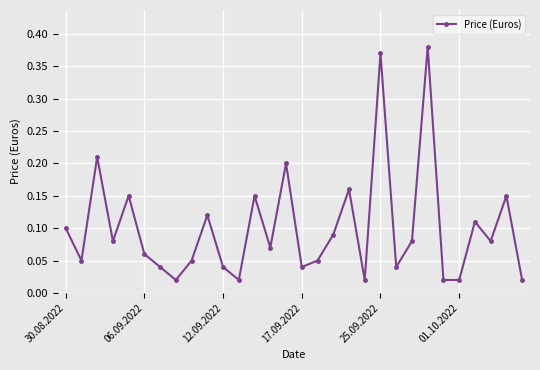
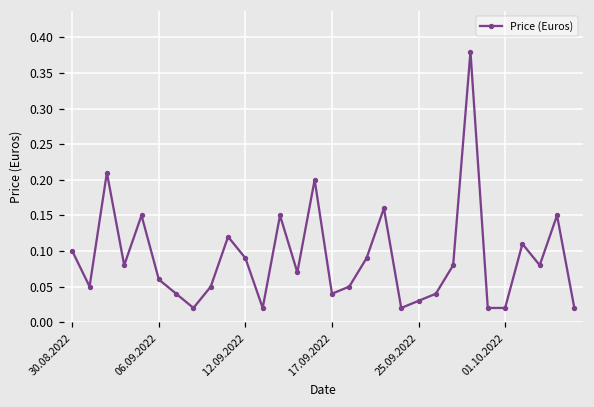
  {
    "30.08.2022": 0.10,
    "06.09.2022": 0.06,
-   "12.09.2022": 0.04,
+   "12.09.2022": 0.09,
    "17.09.2022": 0.04,
-   "25.09.2022": 0.37,
+   "25.09.2022": 0.03,
    "01.10.2022": 0.02
  }
